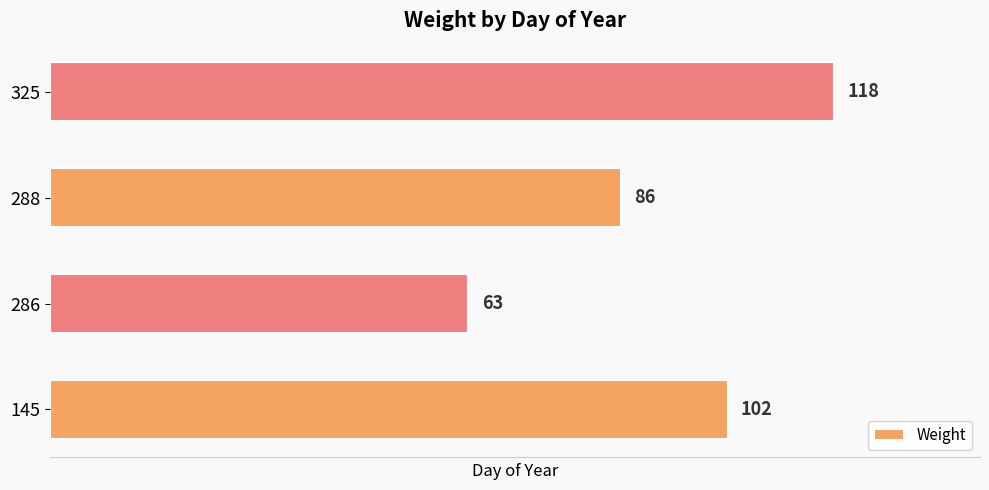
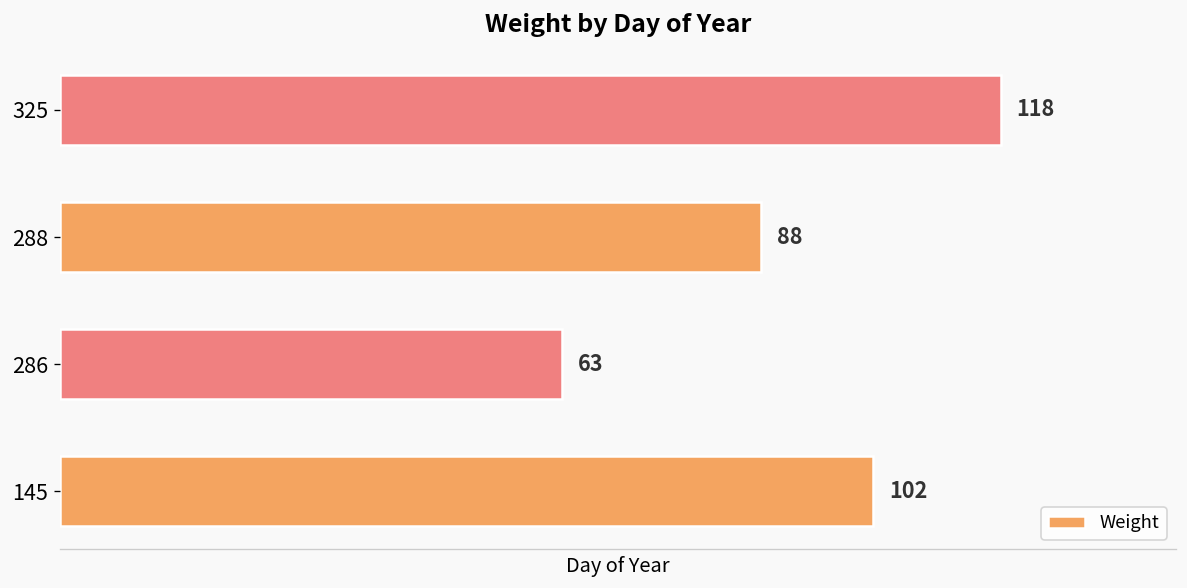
  {
    "325": 118,
-   "288": 86,
+   "288": 88,
    "286": 63,
    "145": 102
  }
